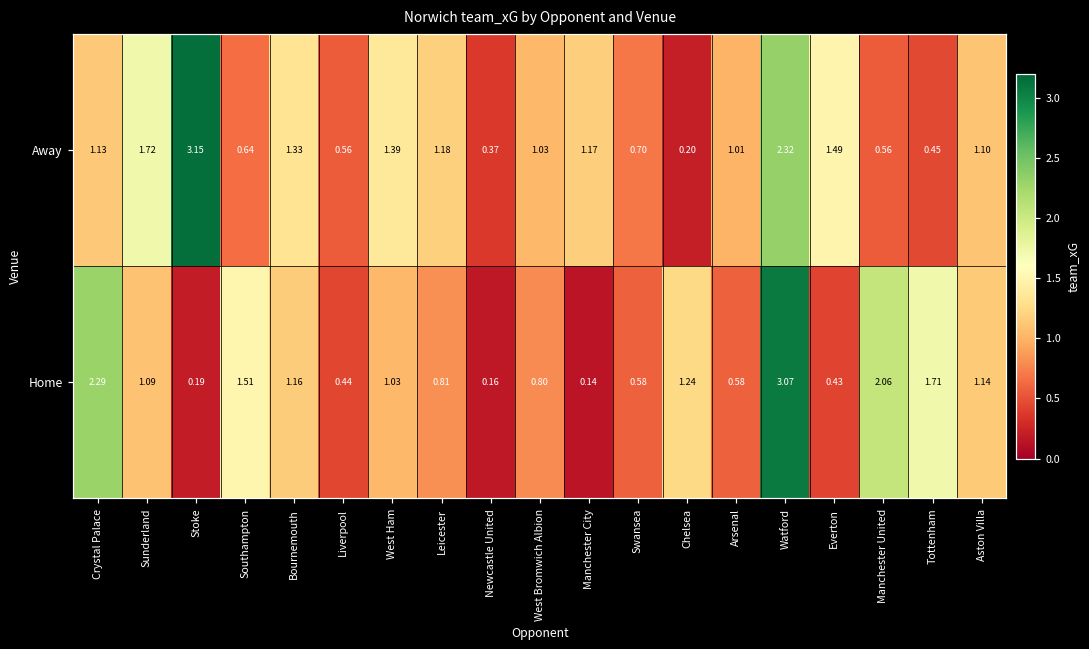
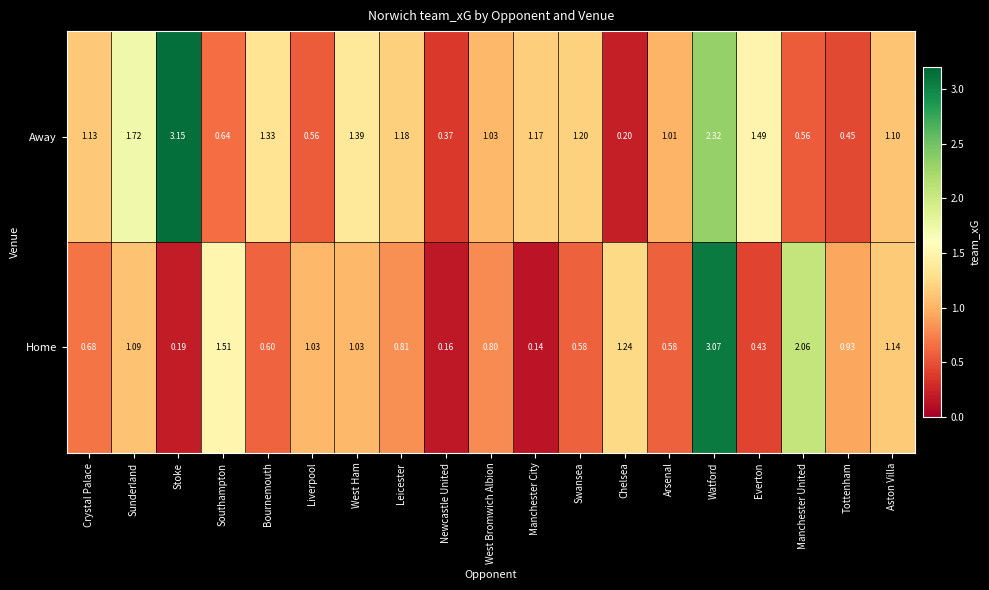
  {
    "Away": {
      "Crystal Palace": 1.13,
      "Sunderland": 1.72,
      "Stoke": 3.15,
      "Southampton": 0.64,
      "Bournemouth": 1.33,
      "Liverpool": 0.56,
      "West Ham": 1.39,
      "Leicester": 1.18,
      "Newcastle United": 0.37,
      "West Bromwich Albion": 1.03,
      "Manchester City": 1.17,
-     "Swansea": 0.70,
+     "Swansea": 1.20,
      "Chelsea": 0.20,
      "Arsenal": 1.01,
      "Watford": 2.32,
      "Everton": 1.49,
      "Manchester United": 0.56,
      "Tottenham": 0.45,
      "Aston Villa": 1.10
    },
    "Home": {
-     "Crystal Palace": 2.29,
+     "Crystal Palace": 0.68,
      "Sunderland": 1.09,
      "Stoke": 0.19,
      "Southampton": 1.51,
-     "Bournemouth": 1.16,
-     "Liverpool": 0.44,
+     "Bournemouth": 0.60,
+     "Liverpool": 1.03,
      "West Ham": 1.03,
      "Leicester": 0.81,
      "Newcastle United": 0.16,
      "West Bromwich Albion": 0.80,
      "Manchester City": 0.14,
      "Swansea": 0.58,
      "Chelsea": 1.24,
      "Arsenal": 0.58,
      "Watford": 3.07,
      "Everton": 0.43,
      "Manchester United": 2.06,
-     "Tottenham": 1.71,
+     "Tottenham": 0.93,
      "Aston Villa": 1.14
    }
  }
